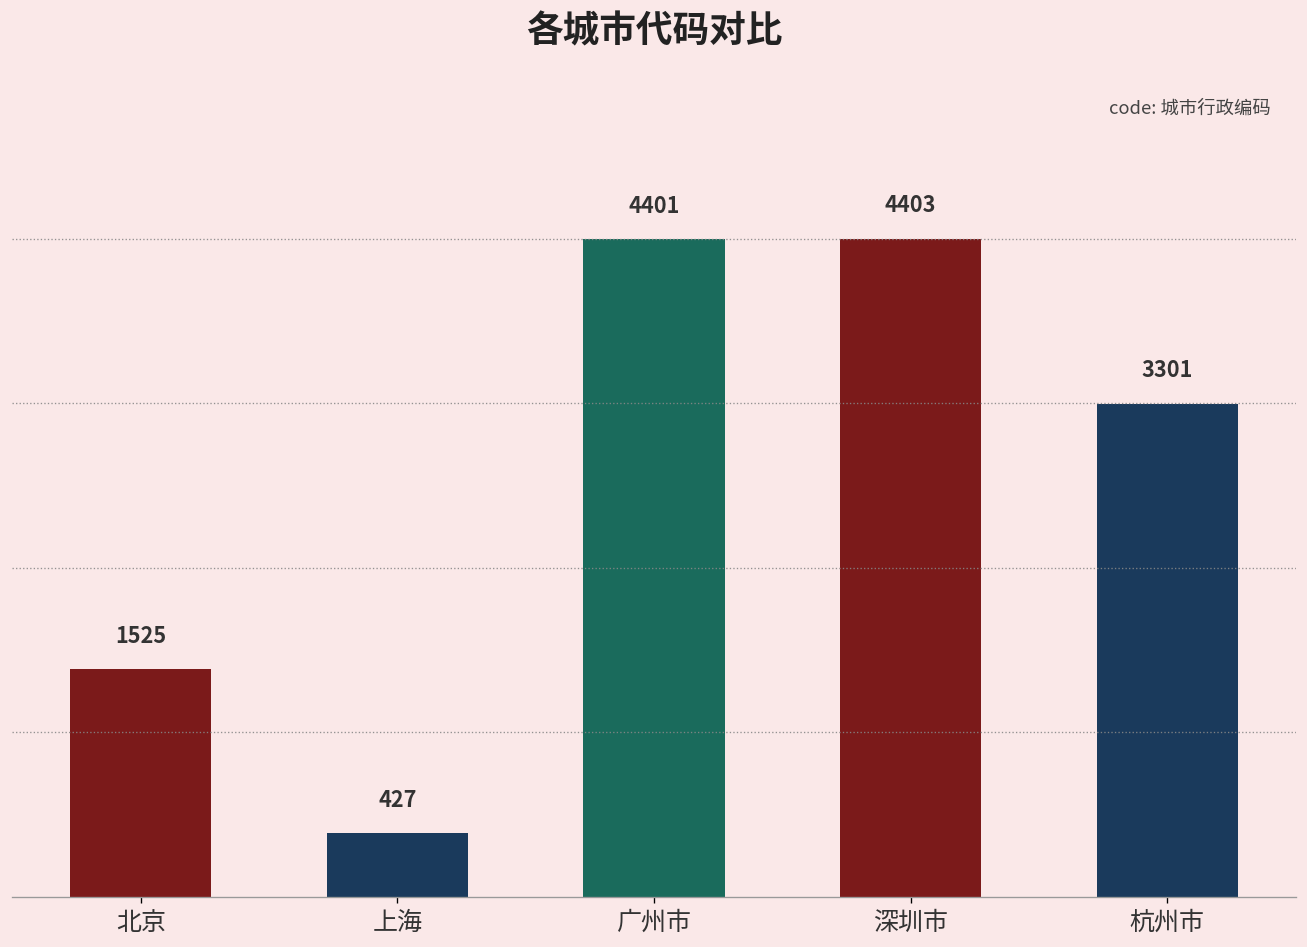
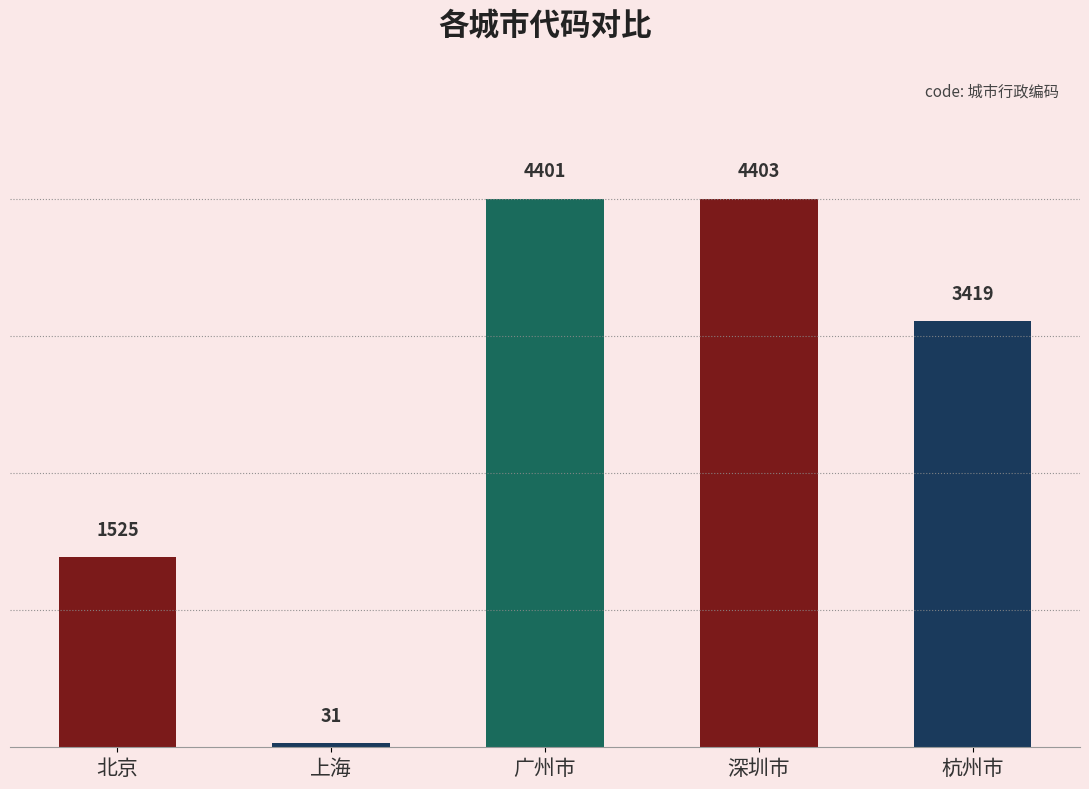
  {
    "北京": 1525,
-   "上海": 427,
+   "上海": 31,
    "广州市": 4401,
    "深圳市": 4403,
-   "杭州市": 3301
+   "杭州市": 3419
  }
